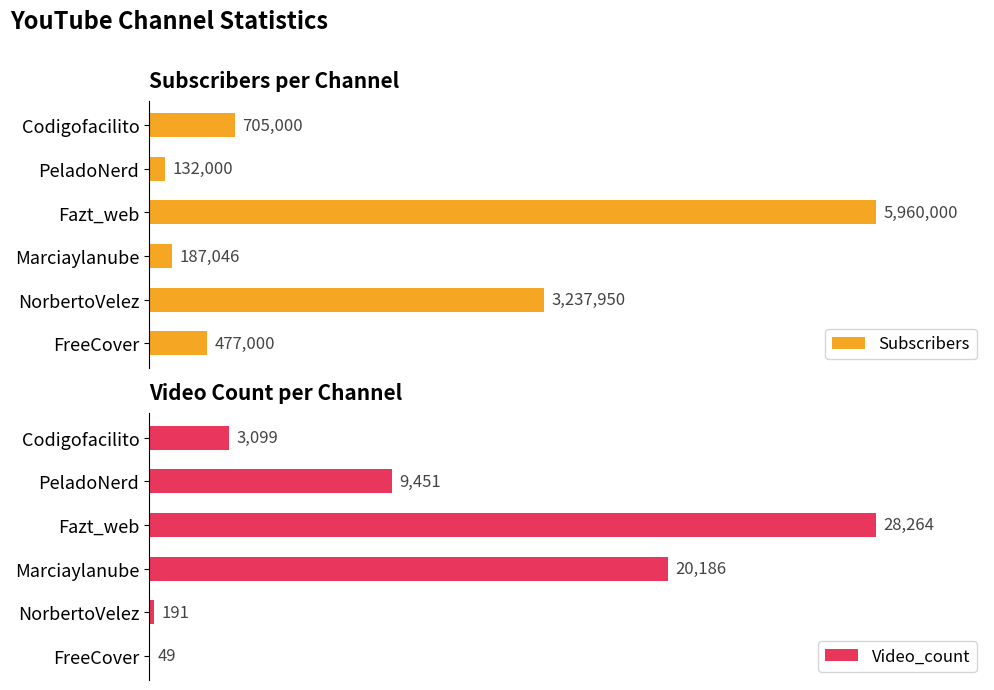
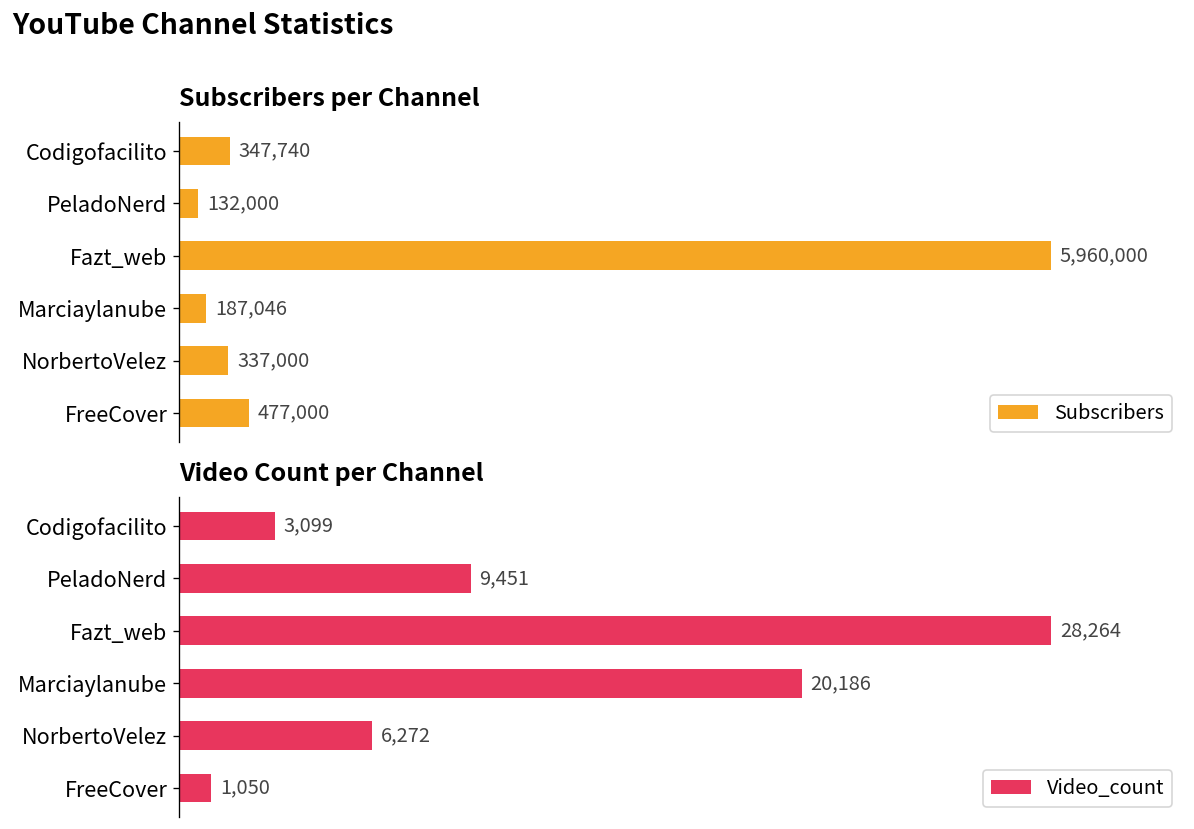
  {
    "Subscribers per Channel": {
-     "Codigofacilito": "705,000",
+     "Codigofacilito": "347,740",
      "PeladoNerd": "132,000",
      "Fazt_web": "5,960,000",
      "Marciaylanube": "187,046",
-     "NorbertoVelez": "3,237,950",
+     "NorbertoVelez": "337,000",
      "FreeCover": "477,000"
    },
    "Video Count per Channel": {
      "Codigofacilito": "3,099",
      "PeladoNerd": "9,451",
      "Fazt_web": "28,264",
      "Marciaylanube": "20,186",
-     "NorbertoVelez": "191",
-     "FreeCover": "49"
+     "NorbertoVelez": "6,272",
+     "FreeCover": "1,050"
    }
  }
